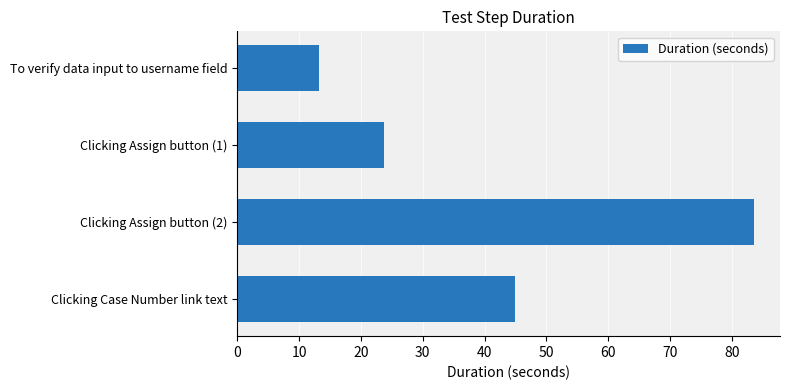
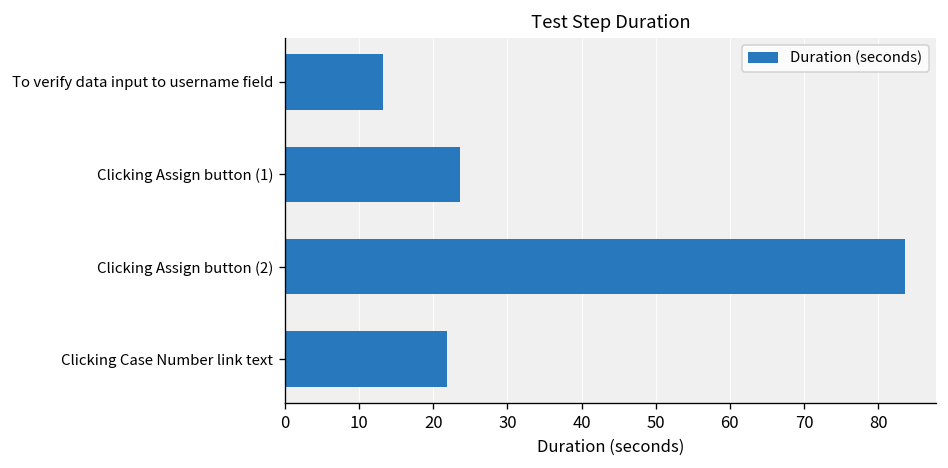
  {
    "To verify data input to username field": 13,
    "Clicking Assign button (1)": 24,
    "Clicking Assign button (2)": 84,
-   "Clicking Case Number link text": 45
+   "Clicking Case Number link text": 22
  }
